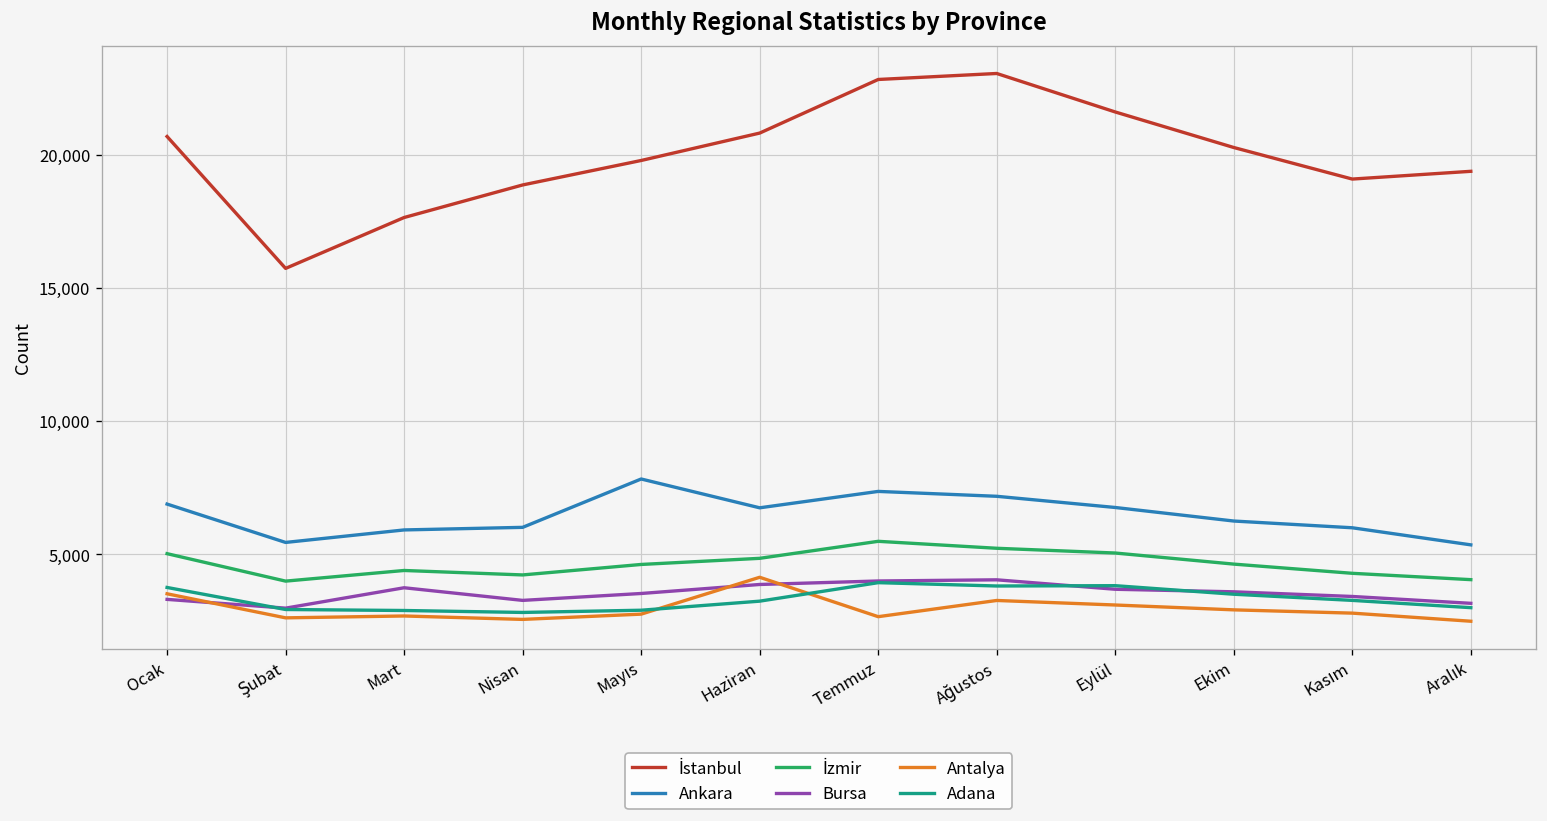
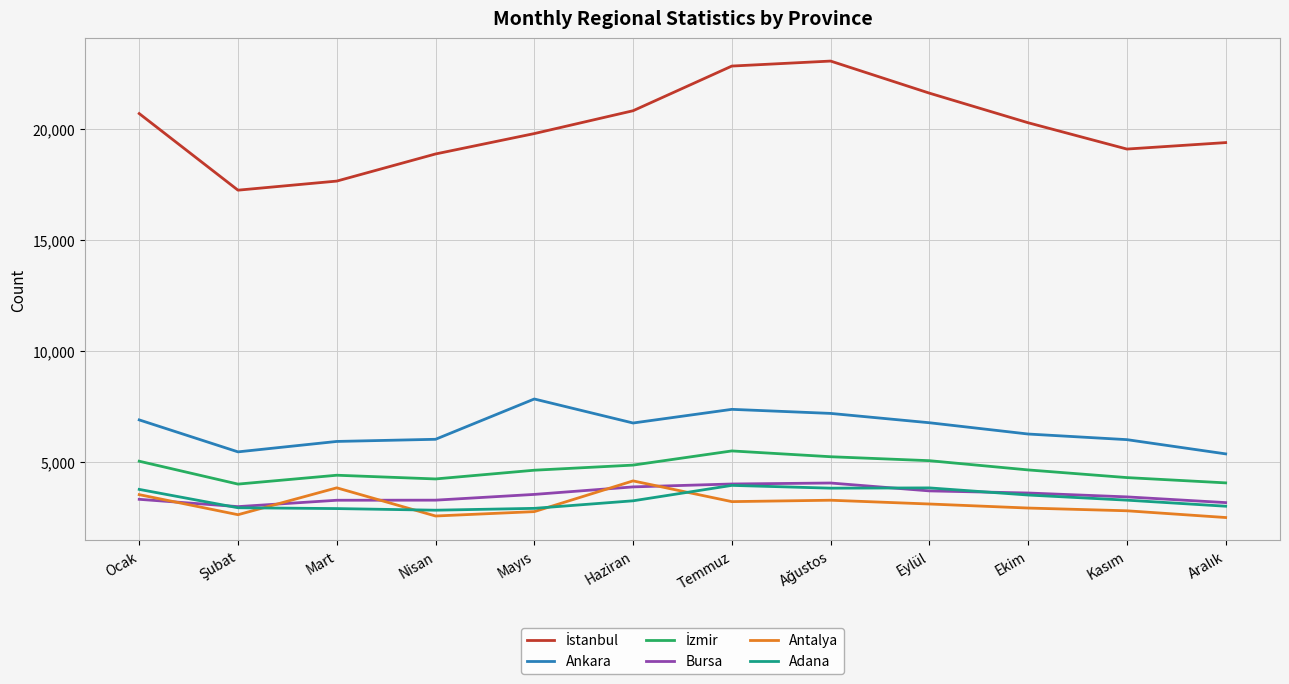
  {
    "İstanbul": {
      "Ocak": "20,700",
-     "Şubat": "15,700",
+     "Şubat": "17,200",
      "Mart": "17,600",
      "Nisan": "18,900",
      "Mayıs": "19,800",
      "Haziran": "20,800",
      "Temmuz": "22,800",
      "Ağustos": "23,000",
      "Eylül": "21,600",
      "Ekim": "20,300",
      "Kasım": "19,100",
      "Aralık": "19,400"
    },
    "Ankara": {
      "Ocak": "6,900",
      "Şubat": "5,500",
      "Mart": "5,900",
      "Nisan": "6,000",
      "Mayıs": "7,800",
      "Haziran": "6,800",
      "Temmuz": "7,400",
      "Ağustos": "7,200",
      "Eylül": "6,800",
      "Ekim": "6,300",
      "Kasım": "6,000",
      "Aralık": "5,400"
    },
    "Bursa": {
      "Ocak": "3,300",
-     "Mart": "3,800",
+     "Mart": "3,300",
      "Nisan": "3,300",
      "Mayıs": "3,500",
      "Haziran": "3,900",
      "Ağustos": "4,000",
      "Eylül": "3,700",
      "Kasım": "3,400",
      "Aralık": "3,200"
    },
    "Antalya": {
      "Ocak": "3,500",
      "Şubat": "2,600",
-     "Mart": "2,700",
+     "Mart": "3,800",
      "Nisan": "2,600",
      "Mayıs": "2,800",
      "Haziran": "4,100",
-     "Temmuz": "2,700",
+     "Temmuz": "3,200",
      "Ağustos": "3,300",
      "Eylül": "3,100",
      "Ekim": "2,900",
      "Kasım": "2,800",
      "Aralık": "2,500"
    }
  }
